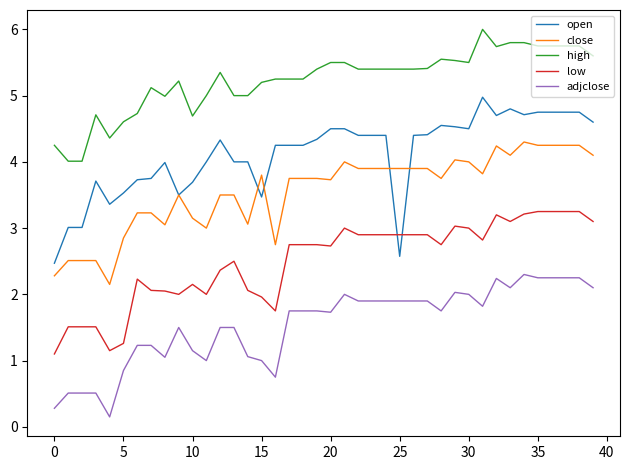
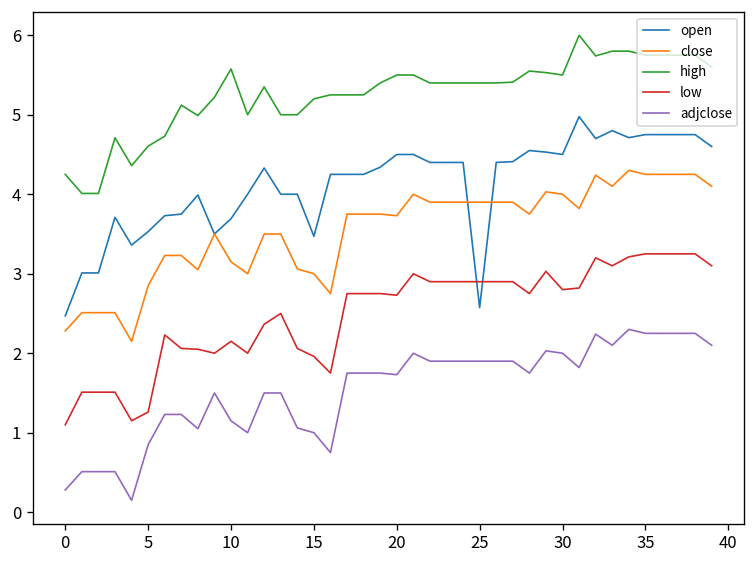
  {
    "open": {
      "0": 2.5,
      "5": 3.5,
      "10": 3.7,
      "15": 3.5,
      "20": 4.5,
      "25": 2.6,
      "30": 4.5,
      "35": 4.8
    },
    "close": {
      "0": 2.3,
      "5": 2.8,
      "10": 3.2,
-     "15": 3.8,
+     "15": 3.0,
      "20": 3.7,
      "25": 3.9,
      "30": 4.0,
      "35": 4.3
    },
    "high": {
      "0": 4.3,
      "5": 4.6,
-     "10": 4.7,
+     "10": 5.6,
      "15": 5.2,
      "20": 5.5,
      "25": 5.4,
      "30": 5.5
    },
    "low": {
      "0": 1.1,
      "5": 1.3,
      "10": 2.2,
      "15": 2.0,
      "20": 2.7,
      "25": 2.9,
-     "30": 3.0,
+     "30": 2.8,
      "35": 3.3
    },
    "adjclose": {
      "0": 0.3,
      "5": 0.8,
      "10": 1.2,
      "15": 1.0,
      "20": 1.7,
      "25": 1.9,
      "30": 2.0,
      "35": 2.3
    }
  }
